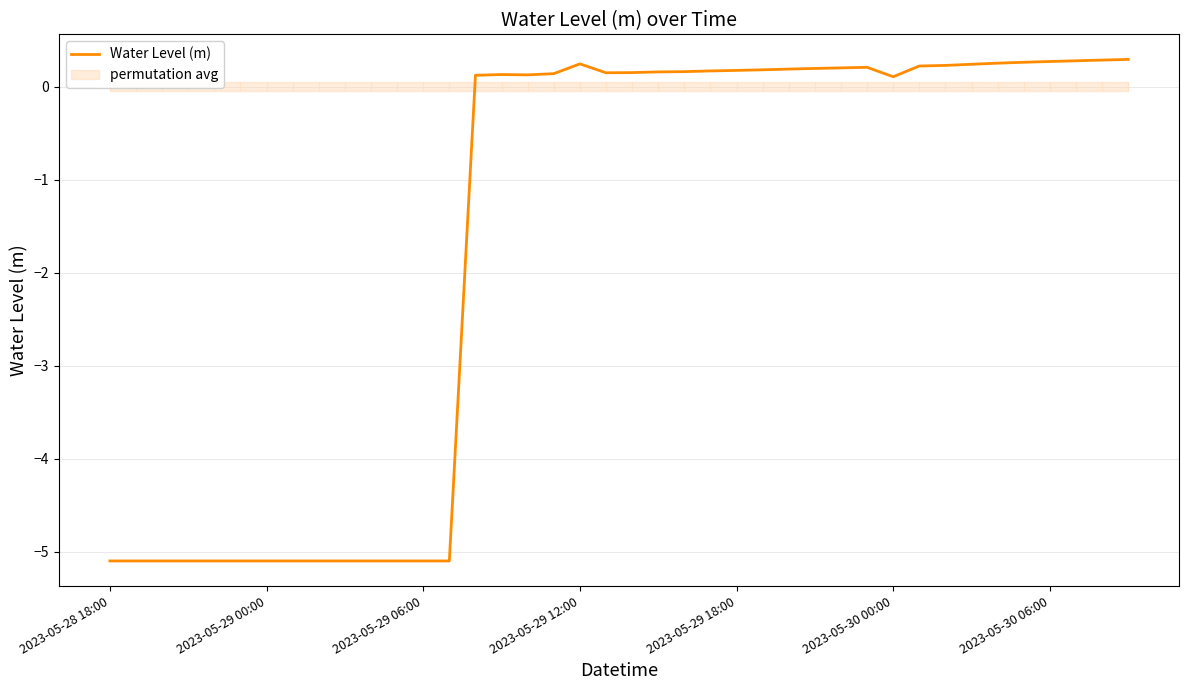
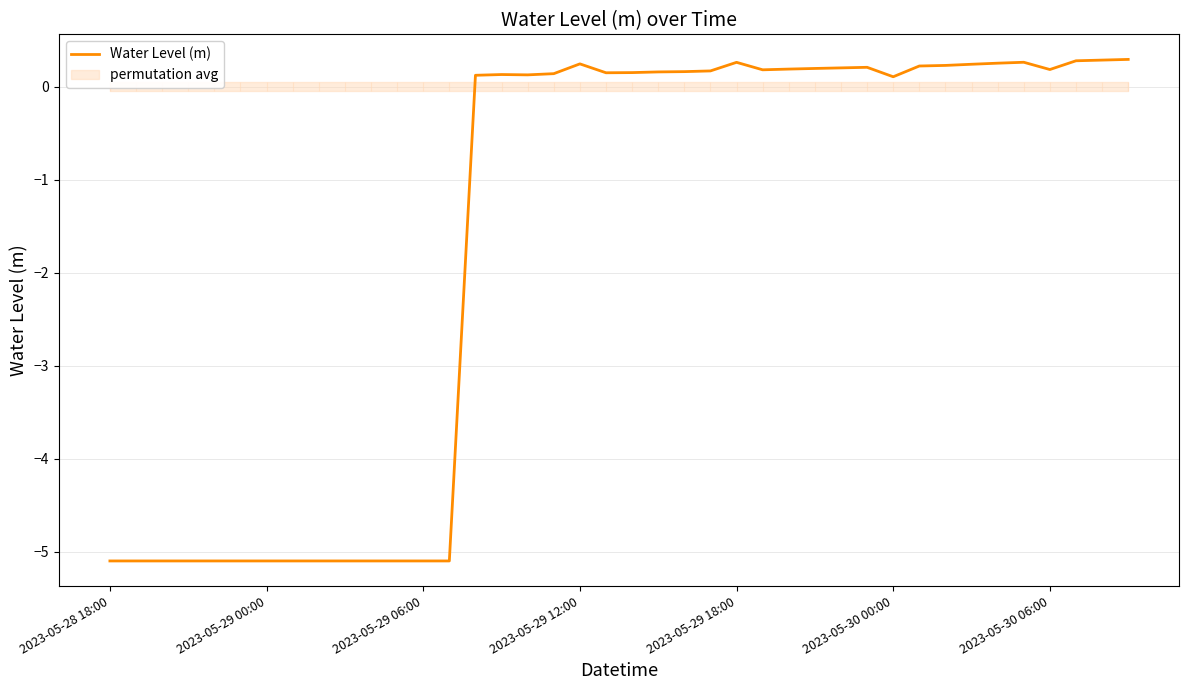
  {
    "Water Level (m)": {
      "2023-05-28 18:00": -5.1,
      "2023-05-29 00:00": -5.1,
      "2023-05-29 06:00": -5.1,
      "2023-05-29 12:00": 0.2,
-     "2023-05-29 18:00": 0.2,
+     "2023-05-29 18:00": 0.3,
      "2023-05-30 00:00": 0.1,
-     "2023-05-30 06:00": 0.3
+     "2023-05-30 06:00": 0.2
    },
    "permutation avg": {
      "2023-05-29 00:00": 0.1,
      "2023-05-29 06:00": 0.1,
      "2023-05-29 12:00": 0.1,
      "2023-05-29 18:00": 0.1,
      "2023-05-30 00:00": 0.1,
      "2023-05-30 06:00": 0.1
    }
  }
